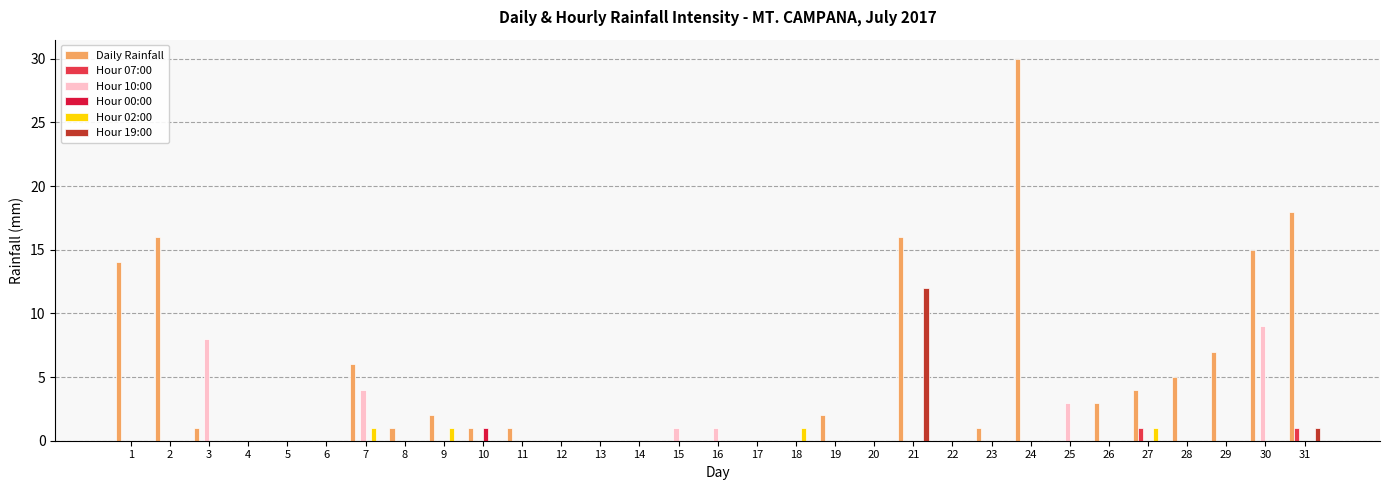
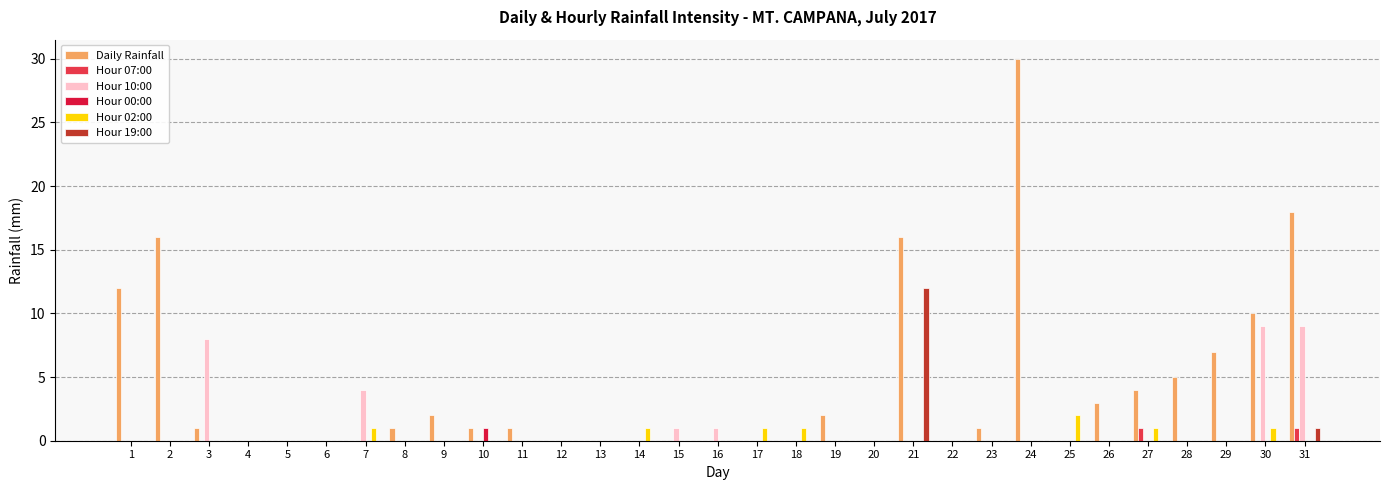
  {
    "Daily Rainfall": {
-     "1": 14,
+     "1": 12,
      "2": 16,
      "3": 1,
      "4": 0,
      "5": 0,
      "6": 0,
-     "7": 6,
+     "7": 0,
      "8": 1,
      "9": 2,
      "10": 1,
      "11": 1,
      "12": 0,
      "13": 0,
      "14": 0,
      "15": 0,
      "16": 0,
      "17": 0,
      "18": 0,
      "19": 2,
      "20": 0,
      "21": 16,
      "22": 0,
      "23": 1,
      "24": 30,
      "25": 0,
      "26": 3,
      "27": 4,
      "28": 5,
      "29": 7,
-     "30": 15,
+     "30": 10,
      "31": 18
    },
    "Hour 10:00": {
      "1": 0,
      "2": 0,
      "3": 8,
      "4": 0,
      "5": 0,
      "6": 0,
      "7": 4,
      "8": 0,
      "9": 0,
      "10": 0,
      "11": 0,
      "12": 0,
      "13": 0,
      "14": 0,
      "15": 1,
      "16": 1,
      "17": 0,
      "18": 0,
      "19": 0,
      "20": 0,
      "21": 0,
      "22": 0,
      "23": 0,
      "24": 0,
-     "25": 3,
+     "25": 0,
      "26": 0,
      "27": 0,
      "28": 0,
      "29": 0,
      "30": 9,
-     "31": 0
+     "31": 9
    },
    "Hour 02:00": {
      "1": 0,
      "2": 0,
      "3": 0,
      "4": 0,
      "5": 0,
      "6": 0,
      "7": 1,
      "8": 0,
-     "9": 1,
+     "9": 0,
      "10": 0,
      "11": 0,
      "12": 0,
      "13": 0,
-     "14": 0,
+     "14": 1,
      "15": 0,
      "16": 0,
-     "17": 0,
+     "17": 1,
      "18": 1,
      "19": 0,
      "20": 0,
      "21": 0,
      "22": 0,
      "23": 0,
      "24": 0,
-     "25": 0,
+     "25": 2,
      "26": 0,
      "27": 1,
      "28": 0,
      "29": 0,
-     "30": 0,
+     "30": 1,
      "31": 0
    }
  }
